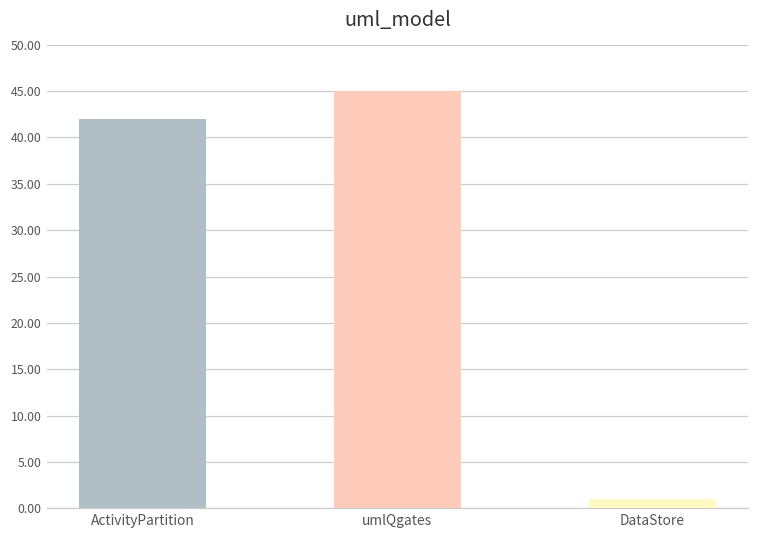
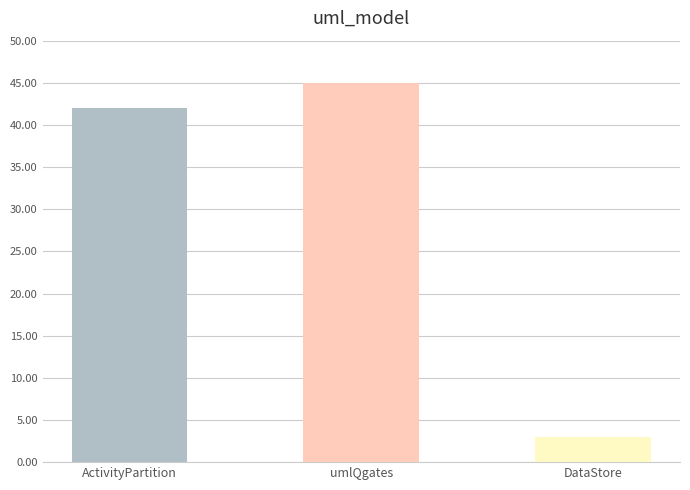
  {
    "ActivityPartition": 42,
    "umlQgates": 45,
-   "DataStore": 1
+   "DataStore": 3
  }
